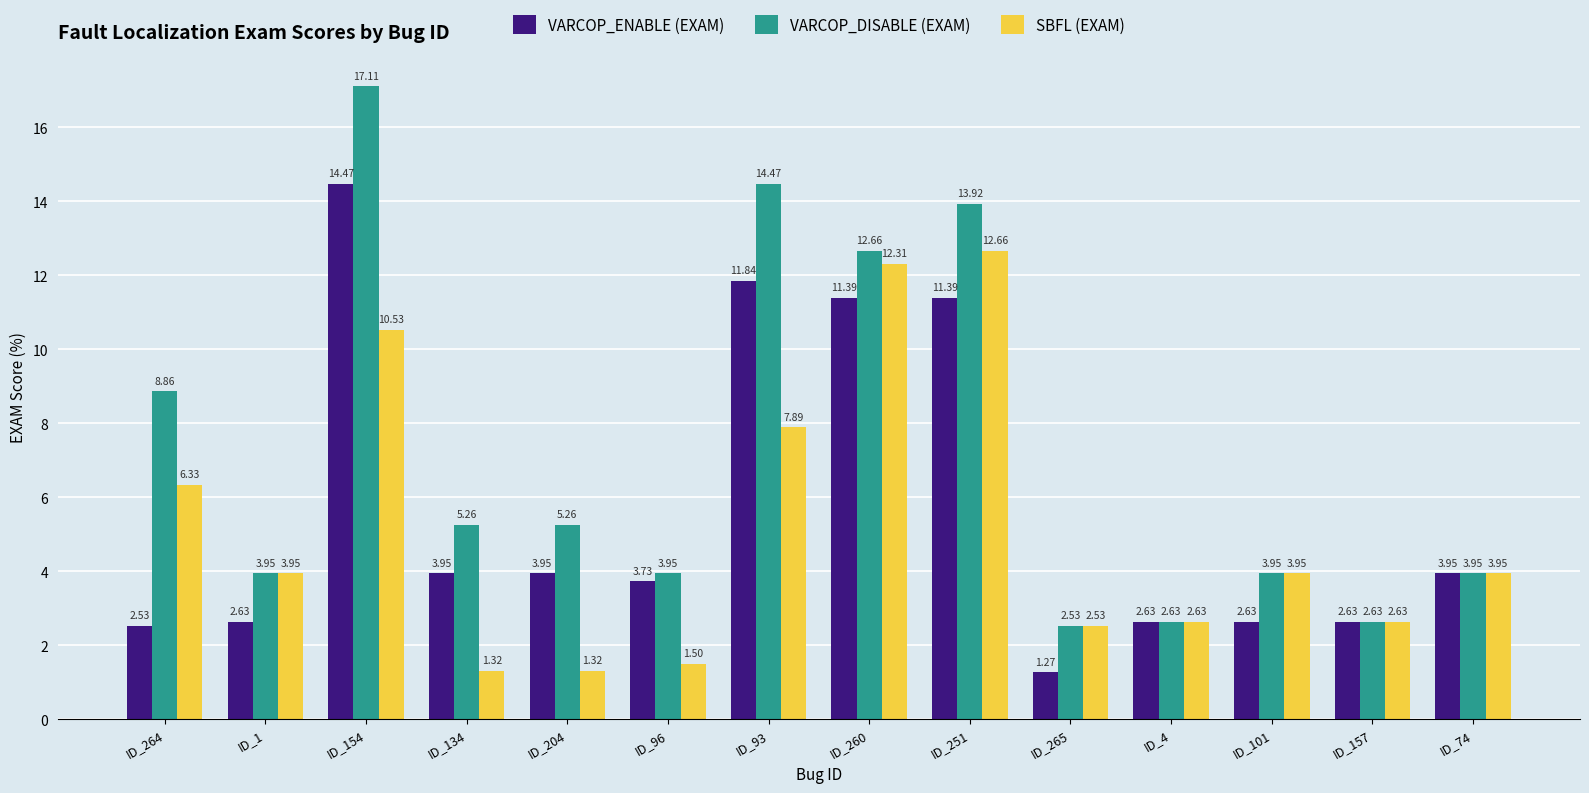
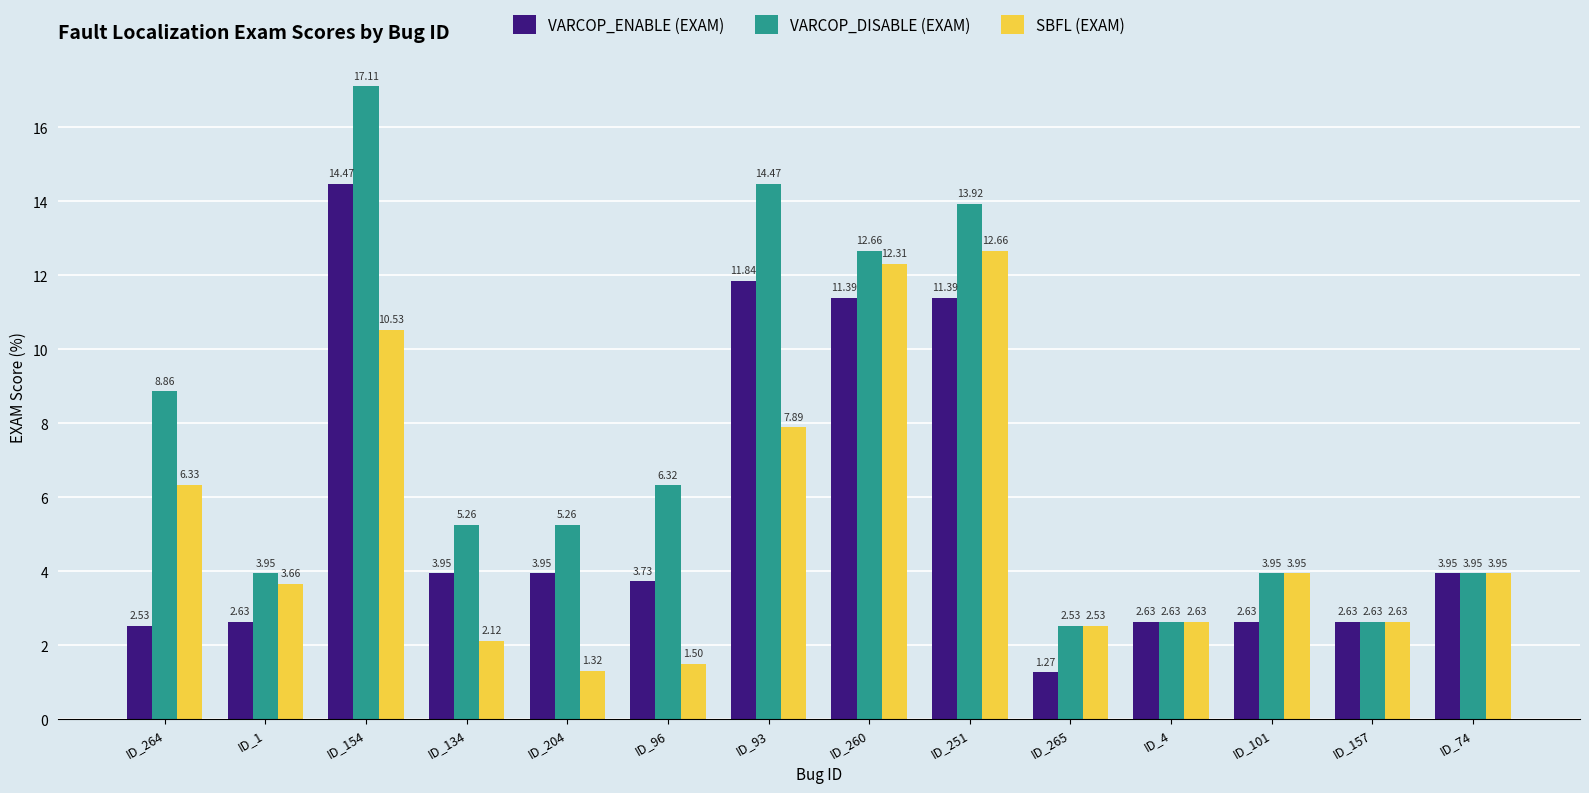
  {
    "VARCOP_ENABLE (EXAM)": {
      "ID_264": 2.53,
      "ID_1": 2.63,
      "ID_154": 14.47,
      "ID_134": 3.95,
      "ID_204": 3.95,
      "ID_96": 3.73,
      "ID_93": 11.84,
      "ID_260": 11.39,
      "ID_251": 11.39,
      "ID_265": 1.27,
      "ID_4": 2.63,
      "ID_101": 2.63,
      "ID_157": 2.63,
      "ID_74": 3.95
    },
    "VARCOP_DISABLE (EXAM)": {
      "ID_264": 8.86,
      "ID_1": 3.95,
      "ID_154": 17.11,
      "ID_134": 5.26,
      "ID_204": 5.26,
-     "ID_96": 3.95,
+     "ID_96": 6.32,
      "ID_93": 14.47,
      "ID_260": 12.66,
      "ID_251": 13.92,
      "ID_265": 2.53,
      "ID_4": 2.63,
      "ID_101": 3.95,
      "ID_157": 2.63,
      "ID_74": 3.95
    },
    "SBFL (EXAM)": {
      "ID_264": 6.33,
-     "ID_1": 3.95,
+     "ID_1": 3.66,
      "ID_154": 10.53,
-     "ID_134": 1.32,
+     "ID_134": 2.12,
      "ID_204": 1.32,
      "ID_96": 1.50,
      "ID_93": 7.89,
      "ID_260": 12.31,
      "ID_251": 12.66,
      "ID_265": 2.53,
      "ID_4": 2.63,
      "ID_101": 3.95,
      "ID_157": 2.63,
      "ID_74": 3.95
    }
  }
